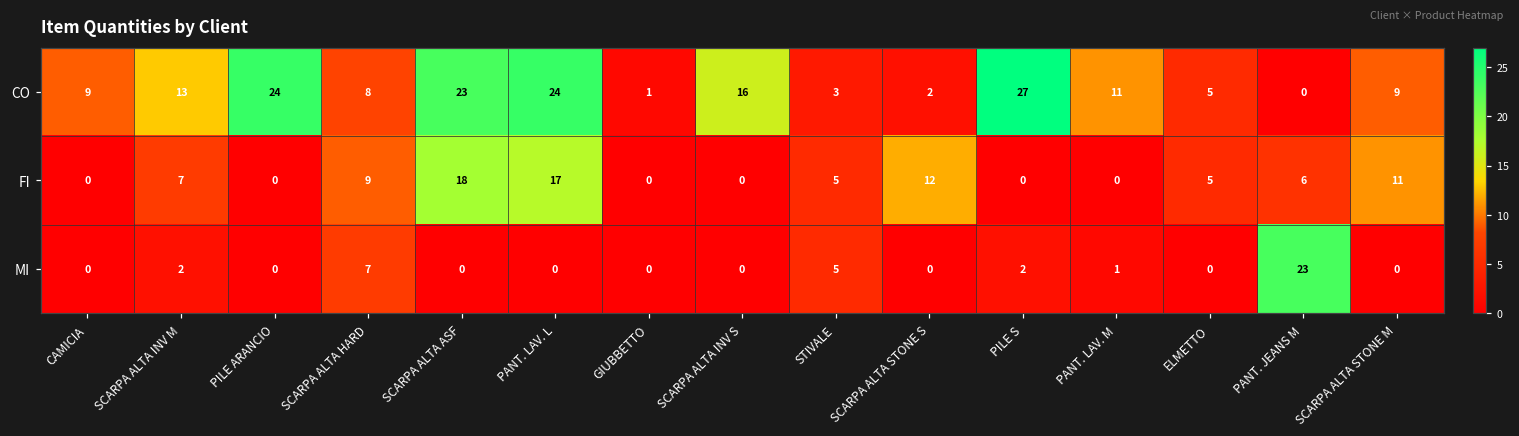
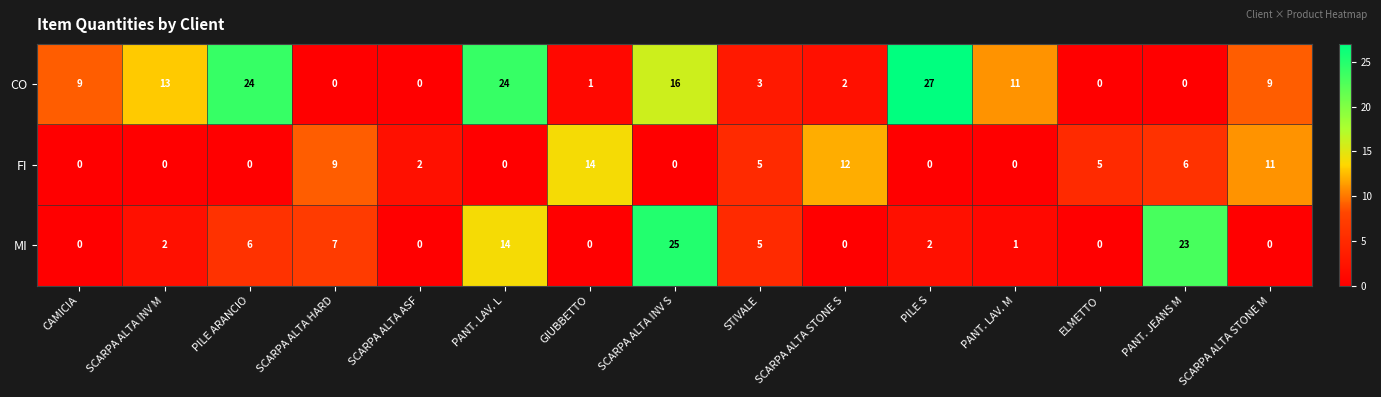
  {
    "CO": {
      "CAMICIA": 9,
      "SCARPA ALTA INV M": 13,
      "PILE ARANCIO": 24,
-     "SCARPA ALTA HARD": 8,
-     "SCARPA ALTA ASF": 23,
+     "SCARPA ALTA HARD": 0,
+     "SCARPA ALTA ASF": 0,
      "PANT. LAV. L": 24,
      "GIUBBETTO": 1,
      "SCARPA ALTA INV S": 16,
      "STIVALE": 3,
      "SCARPA ALTA STONE S": 2,
      "PILE S": 27,
      "PANT. LAV. M": 11,
-     "ELMETTO": 5,
+     "ELMETTO": 0,
      "PANT. JEANS M": 0,
      "SCARPA ALTA STONE M": 9
    },
    "FI": {
      "CAMICIA": 0,
-     "SCARPA ALTA INV M": 7,
+     "SCARPA ALTA INV M": 0,
      "PILE ARANCIO": 0,
      "SCARPA ALTA HARD": 9,
-     "SCARPA ALTA ASF": 18,
-     "PANT. LAV. L": 17,
-     "GIUBBETTO": 0,
+     "SCARPA ALTA ASF": 2,
+     "PANT. LAV. L": 0,
+     "GIUBBETTO": 14,
      "SCARPA ALTA INV S": 0,
      "STIVALE": 5,
      "SCARPA ALTA STONE S": 12,
      "PILE S": 0,
      "PANT. LAV. M": 0,
      "ELMETTO": 5,
      "PANT. JEANS M": 6,
      "SCARPA ALTA STONE M": 11
    },
    "MI": {
      "CAMICIA": 0,
      "SCARPA ALTA INV M": 2,
-     "PILE ARANCIO": 0,
+     "PILE ARANCIO": 6,
      "SCARPA ALTA HARD": 7,
      "SCARPA ALTA ASF": 0,
-     "PANT. LAV. L": 0,
+     "PANT. LAV. L": 14,
      "GIUBBETTO": 0,
-     "SCARPA ALTA INV S": 0,
+     "SCARPA ALTA INV S": 25,
      "STIVALE": 5,
      "SCARPA ALTA STONE S": 0,
      "PILE S": 2,
      "PANT. LAV. M": 1,
      "ELMETTO": 0,
      "PANT. JEANS M": 23,
      "SCARPA ALTA STONE M": 0
    }
  }
